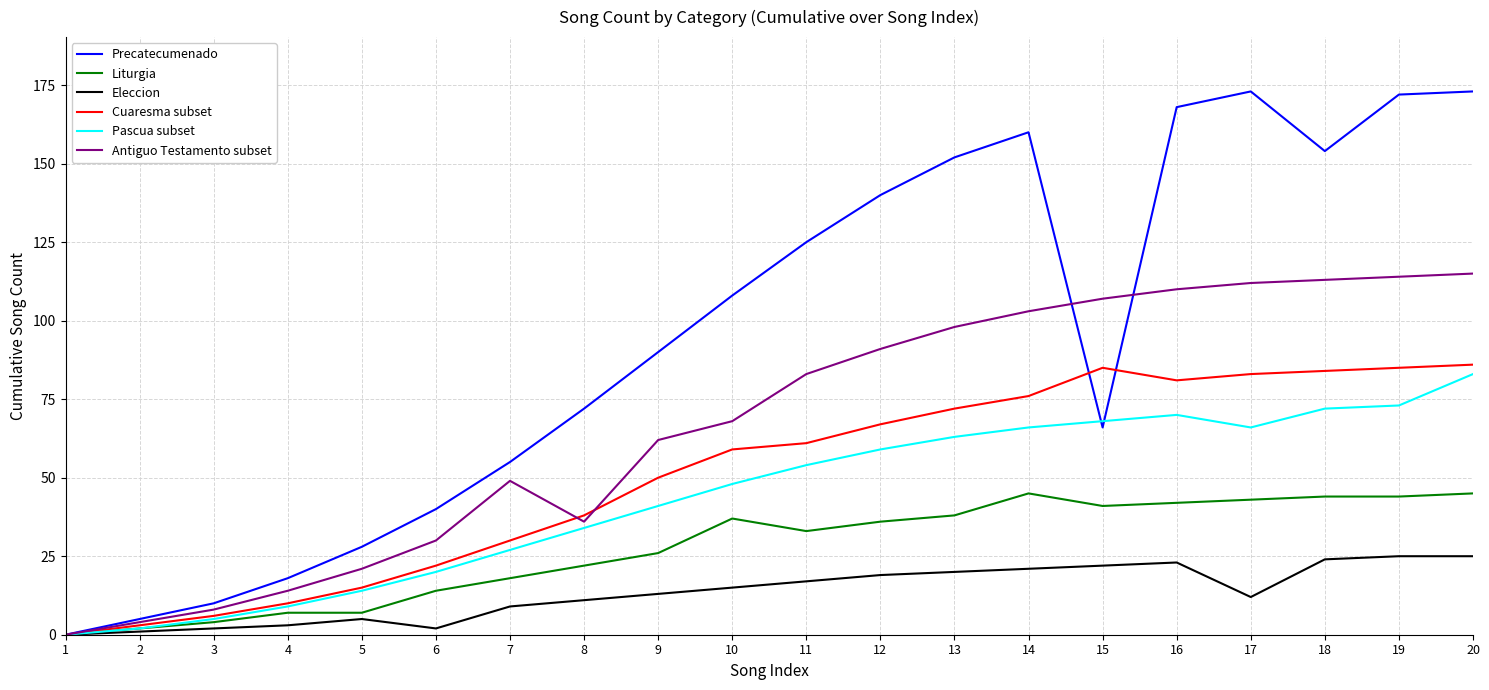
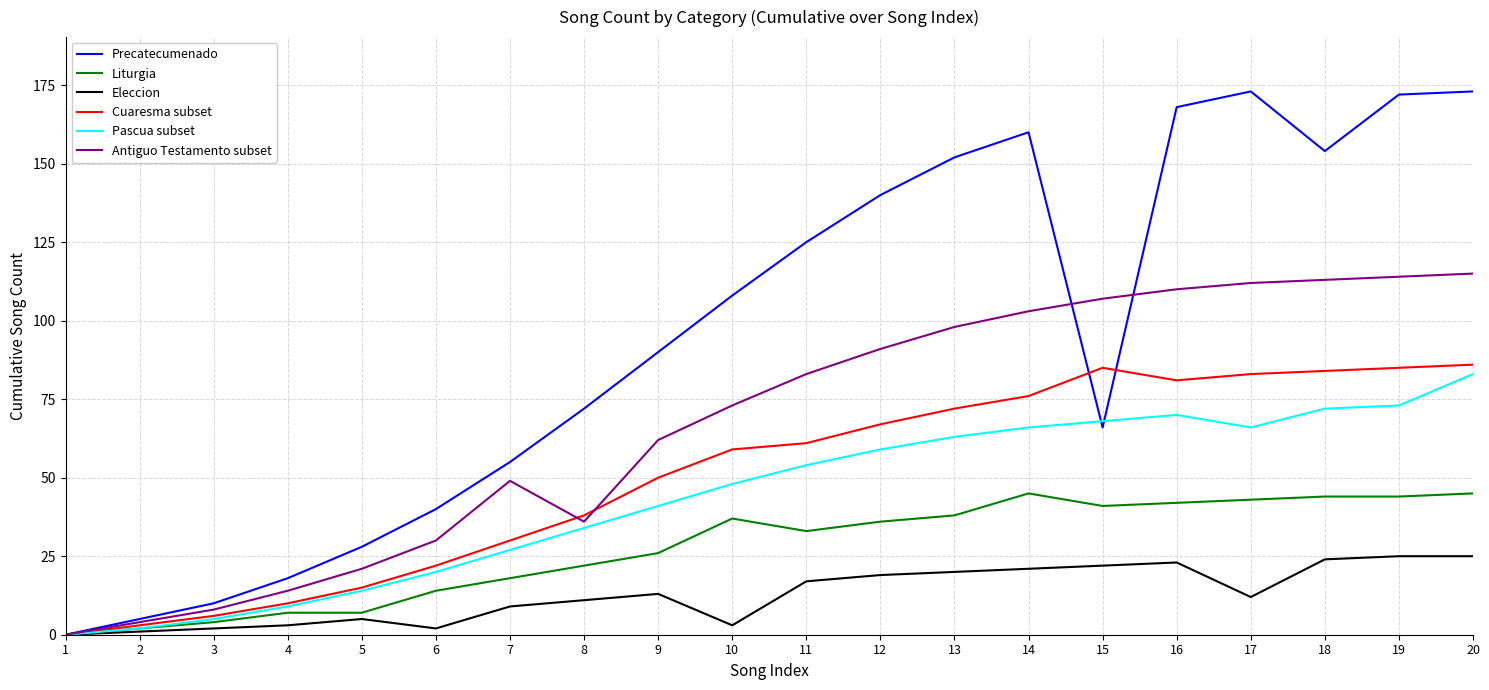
  {
    "Precatecumenado": {
      "2": 5,
      "3": 10,
      "4": 18,
      "5": 28,
      "6": 40,
      "7": 55,
      "8": 72,
      "9": 90,
      "10": 108,
      "11": 125,
      "12": 140,
      "13": 152,
      "14": 160,
      "15": 66,
      "16": 168,
      "17": 173,
      "18": 154,
      "19": 172,
      "20": 173
    },
    "Liturgia": {
      "3": 4,
      "4": 7,
      "5": 7,
      "6": 14,
      "7": 18,
      "8": 22,
      "9": 26,
      "10": 37,
      "11": 33,
      "12": 36,
      "13": 38,
      "14": 45,
      "15": 41,
      "16": 42,
      "17": 43,
      "18": 44,
      "19": 44,
      "20": 45
    },
    "Eleccion": {
      "2": 1,
      "3": 2,
      "4": 3,
      "5": 5,
      "6": 2,
      "7": 9,
      "8": 11,
      "9": 13,
-     "10": 15,
+     "10": 3,
      "11": 17,
      "12": 19,
      "13": 20,
      "14": 21,
      "15": 22,
      "16": 23,
      "17": 12,
      "18": 24,
      "19": 25,
      "20": 25
    },
    "Cuaresma subset": {
      "2": 3,
      "3": 6,
      "4": 10,
      "5": 15,
      "6": 22,
      "7": 30,
      "8": 38,
      "9": 50,
      "10": 59,
      "11": 61,
      "12": 67,
      "13": 72,
      "14": 76,
      "15": 85,
      "16": 81,
      "17": 83,
      "18": 84,
      "19": 85,
      "20": 86
    },
    "Pascua subset": {
      "3": 5,
      "4": 9,
      "5": 14,
      "6": 20,
      "7": 27,
      "8": 34,
      "9": 41,
      "10": 48,
      "11": 54,
      "12": 59,
      "13": 63,
      "14": 66,
      "15": 68,
      "16": 70,
      "17": 66,
      "18": 72,
      "19": 73,
      "20": 83
    },
    "Antiguo Testamento subset": {
      "2": 4,
      "3": 8,
      "4": 14,
      "5": 21,
      "6": 30,
      "7": 49,
      "8": 36,
      "9": 62,
-     "10": 68,
+     "10": 73,
      "11": 83,
      "12": 91,
      "13": 98,
      "14": 103,
      "15": 107,
      "16": 110,
      "17": 112,
      "18": 113,
      "19": 114,
      "20": 115
    }
  }
